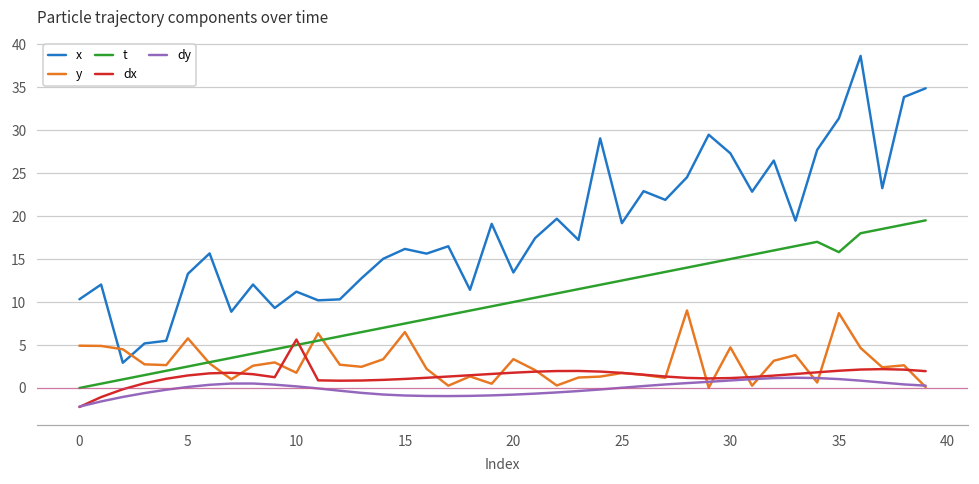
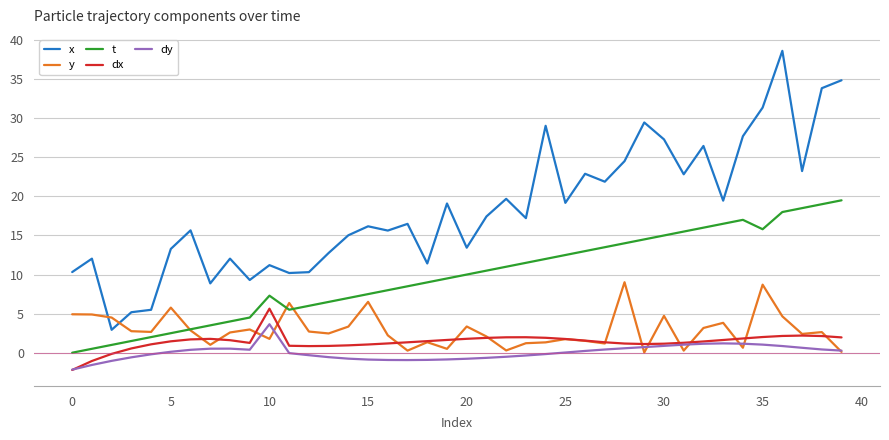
  {
    "x": {
      "0": 10,
      "5": 13,
      "10": 11,
      "15": 16,
      "20": 13,
      "25": 19,
      "30": 27,
      "35": 31
    },
    "y": {
      "0": 5,
      "5": 6,
      "10": 2,
      "15": 7,
      "20": 3,
      "30": 5,
      "35": 9
    },
    "t": {
      "0": 0,
      "5": 3,
-     "10": 5,
+     "10": 7,
      "15": 8,
      "20": 10,
      "25": 13,
      "30": 15,
      "35": 16
    },
    "dx": {
      "5": 1,
      "10": 6,
      "15": 1,
      "20": 2,
      "35": 2
    },
    "dy": {
      "5": 0,
-     "10": 0,
+     "10": 4,
      "15": -1,
      "20": -1,
      "25": 0,
      "35": 1
    }
  }
